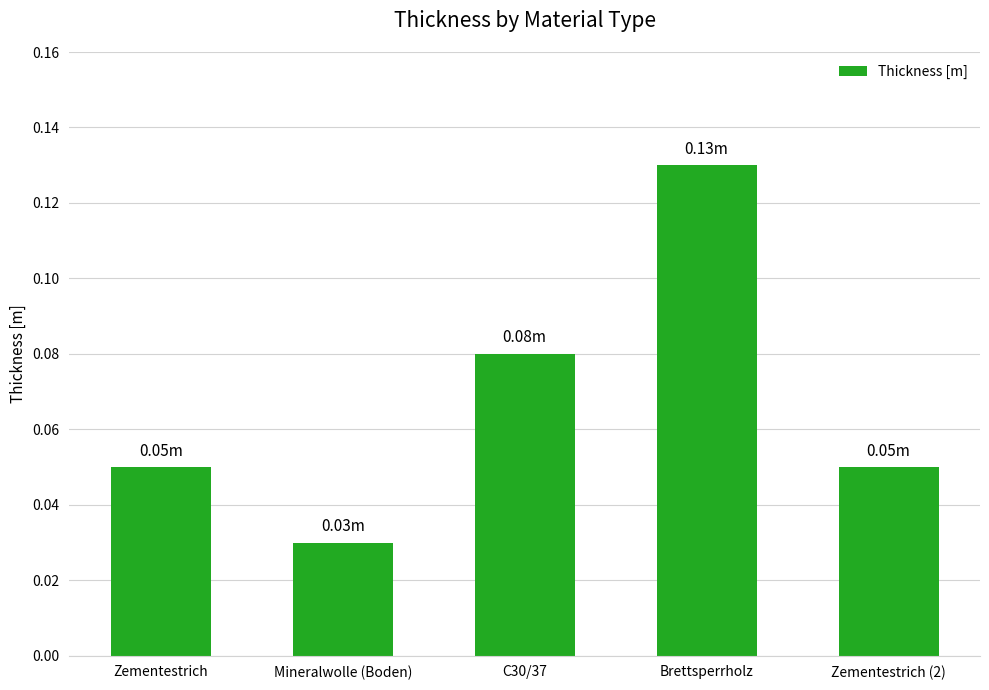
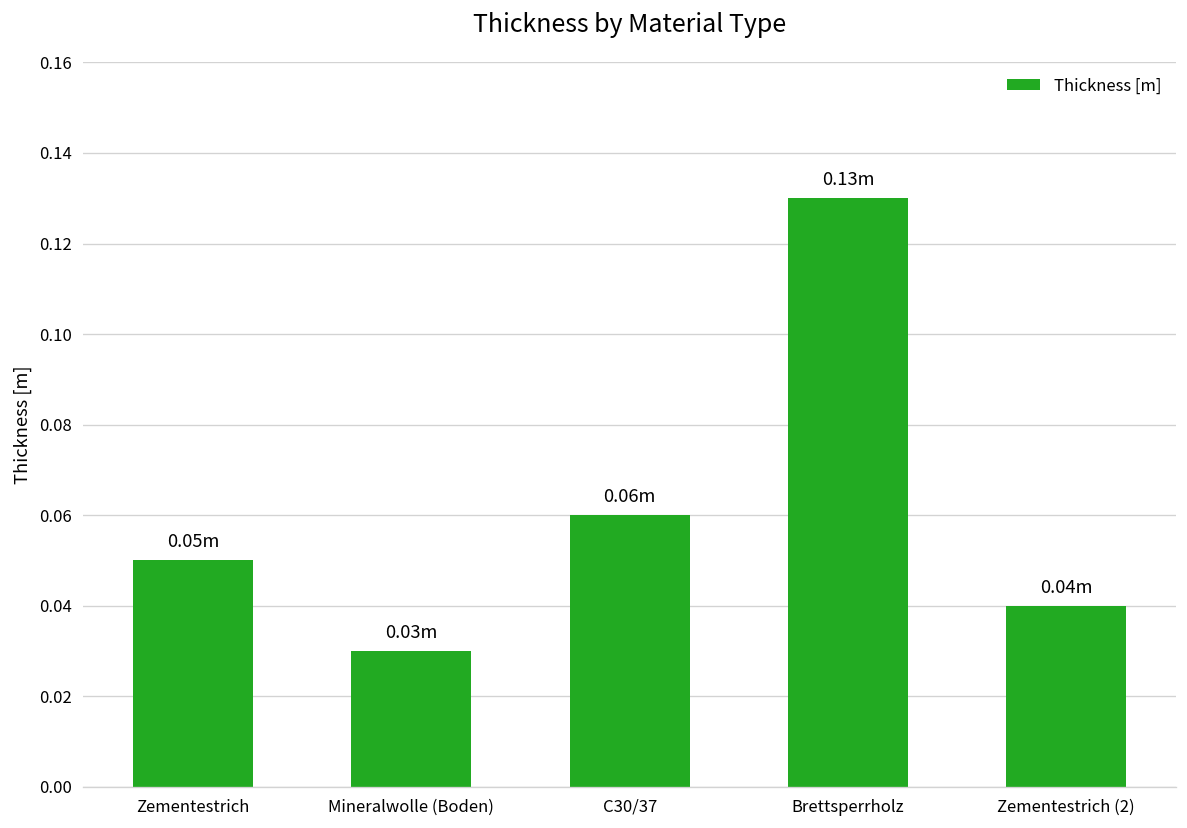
  {
    "Zementestrich": "0.05m",
    "Mineralwolle (Boden)": "0.03m",
-   "C30/37": "0.08m",
+   "C30/37": "0.06m",
    "Brettsperrholz": "0.13m",
-   "Zementestrich (2)": "0.05m"
+   "Zementestrich (2)": "0.04m"
  }
